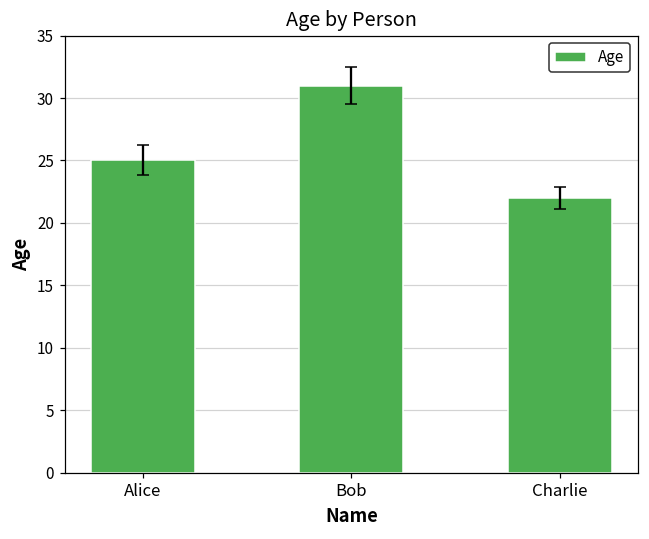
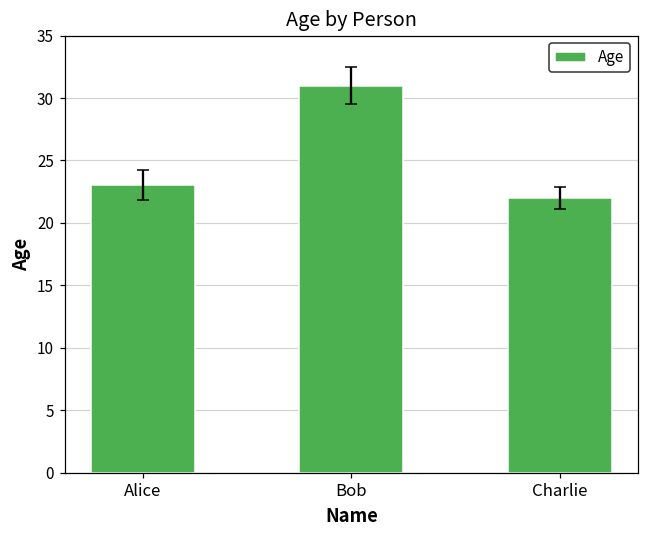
  {
    "Age": {
-     "Alice": 25,
+     "Alice": 23,
      "Bob": 31,
      "Charlie": 22
    }
  }
